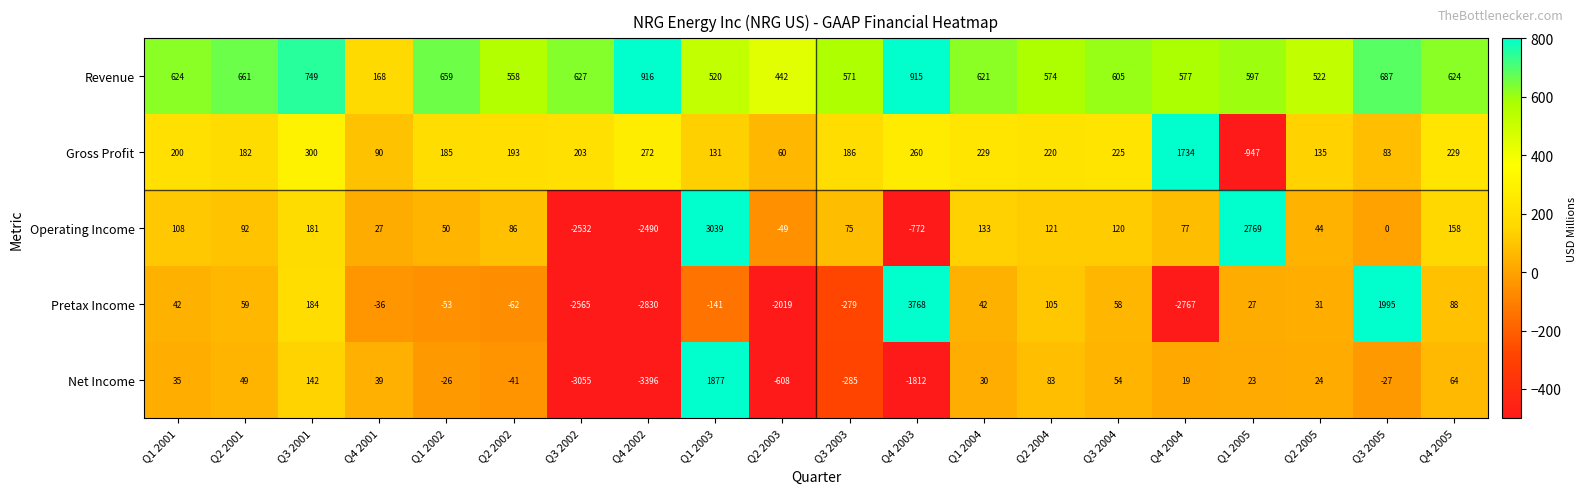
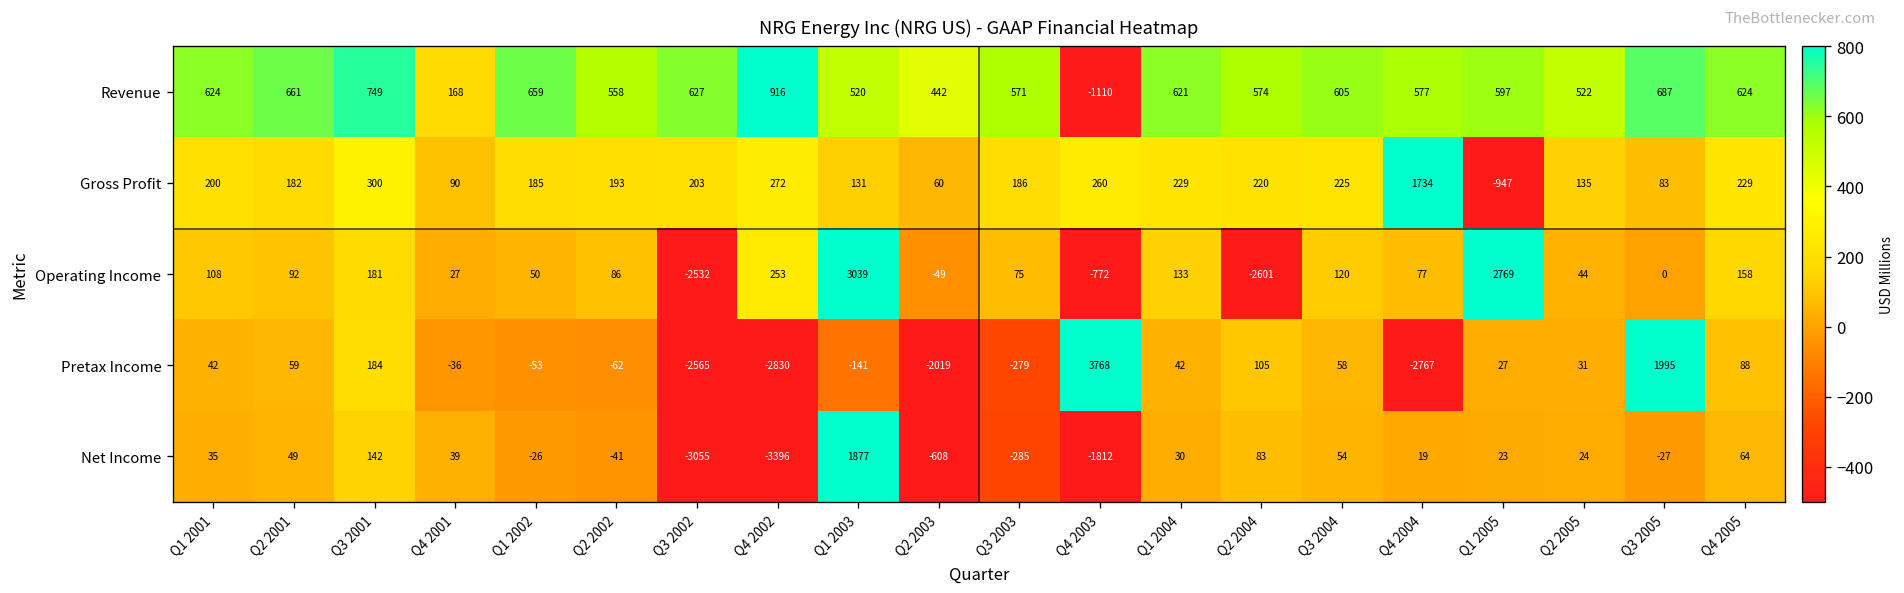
  {
    "Revenue": {
      "Q1 2001": 624,
      "Q2 2001": 661,
      "Q3 2001": 749,
      "Q4 2001": 168,
      "Q1 2002": 659,
      "Q2 2002": 558,
      "Q3 2002": 627,
      "Q4 2002": 916,
      "Q1 2003": 520,
      "Q2 2003": 442,
      "Q3 2003": 571,
-     "Q4 2003": 915,
+     "Q4 2003": -1110,
      "Q1 2004": 621,
      "Q2 2004": 574,
      "Q3 2004": 605,
      "Q4 2004": 577,
      "Q1 2005": 597,
      "Q2 2005": 522,
      "Q3 2005": 687,
      "Q4 2005": 624
    },
    "Gross Profit": {
      "Q1 2001": 200,
      "Q2 2001": 182,
      "Q3 2001": 300,
      "Q4 2001": 90,
      "Q1 2002": 185,
      "Q2 2002": 193,
      "Q3 2002": 203,
      "Q4 2002": 272,
      "Q1 2003": 131,
      "Q2 2003": 60,
      "Q3 2003": 186,
      "Q4 2003": 260,
      "Q1 2004": 229,
      "Q2 2004": 220,
      "Q3 2004": 225,
      "Q4 2004": 1734,
      "Q1 2005": -947,
      "Q2 2005": 135,
      "Q3 2005": 83,
      "Q4 2005": 229
    },
    "Operating Income": {
      "Q1 2001": 108,
      "Q2 2001": 92,
      "Q3 2001": 181,
      "Q4 2001": 27,
      "Q1 2002": 50,
      "Q2 2002": 86,
      "Q3 2002": -2532,
-     "Q4 2002": -2490,
+     "Q4 2002": 253,
      "Q1 2003": 3039,
      "Q2 2003": -49,
      "Q3 2003": 75,
      "Q4 2003": -772,
      "Q1 2004": 133,
-     "Q2 2004": 121,
+     "Q2 2004": -2601,
      "Q3 2004": 120,
      "Q4 2004": 77,
      "Q1 2005": 2769,
      "Q2 2005": 44,
      "Q3 2005": 0,
      "Q4 2005": 158
    },
    "Pretax Income": {
      "Q1 2001": 42,
      "Q2 2001": 59,
      "Q3 2001": 184,
      "Q4 2001": -36,
      "Q1 2002": -53,
      "Q2 2002": -62,
      "Q3 2002": -2565,
      "Q4 2002": -2830,
      "Q1 2003": -141,
      "Q2 2003": -2019,
      "Q3 2003": -279,
      "Q4 2003": 3768,
      "Q1 2004": 42,
      "Q2 2004": 105,
      "Q3 2004": 58,
      "Q4 2004": -2767,
      "Q1 2005": 27,
      "Q2 2005": 31,
      "Q3 2005": 1995,
      "Q4 2005": 88
    },
    "Net Income": {
      "Q1 2001": 35,
      "Q2 2001": 49,
      "Q3 2001": 142,
      "Q4 2001": 39,
      "Q1 2002": -26,
      "Q2 2002": -41,
      "Q3 2002": -3055,
      "Q4 2002": -3396,
      "Q1 2003": 1877,
      "Q2 2003": -608,
      "Q3 2003": -285,
      "Q4 2003": -1812,
      "Q1 2004": 30,
      "Q2 2004": 83,
      "Q3 2004": 54,
      "Q4 2004": 19,
      "Q1 2005": 23,
      "Q2 2005": 24,
      "Q3 2005": -27,
      "Q4 2005": 64
    }
  }
